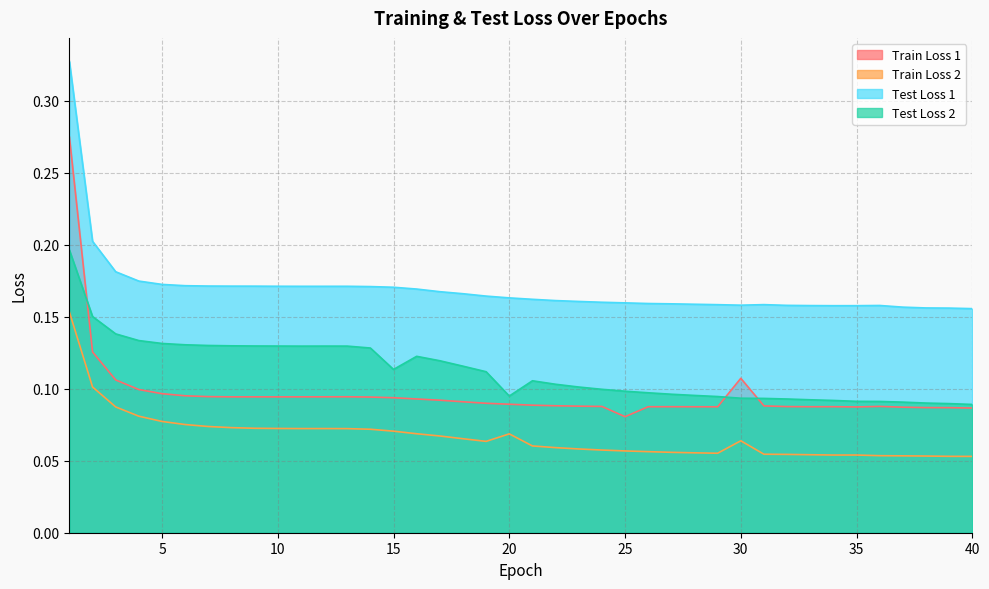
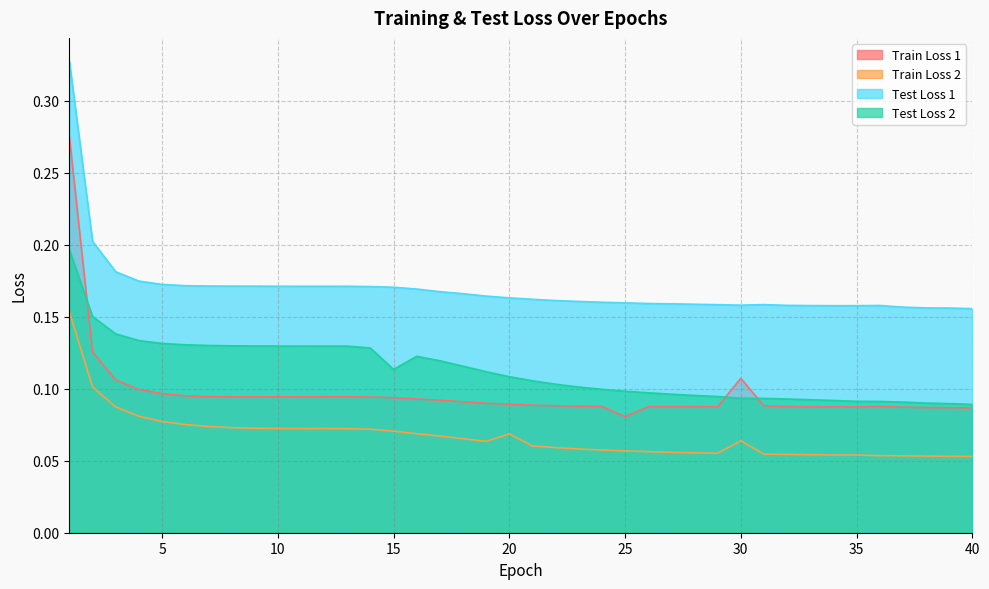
  {
    "Train Loss 1": {
      "5": 0.097,
      "10": 0.094,
      "15": 0.094,
      "20": 0.089,
      "25": 0.081,
      "30": 0.107,
      "35": 0.087,
      "40": 0.087
    },
    "Train Loss 2": {
      "5": 0.077,
      "10": 0.072,
      "15": 0.071,
      "20": 0.069,
      "25": 0.057,
      "30": 0.064,
      "35": 0.054,
      "40": 0.053
    },
    "Test Loss 1": {
      "5": 0.172,
      "10": 0.171,
      "15": 0.170,
      "20": 0.163,
      "25": 0.160,
      "30": 0.158,
      "35": 0.158,
      "40": 0.156
    },
    "Test Loss 2": {
      "5": 0.131,
      "10": 0.130,
      "15": 0.113,
-     "20": 0.095,
+     "20": 0.108,
      "25": 0.098,
      "30": 0.093,
      "35": 0.091,
      "40": 0.089
    }
  }
